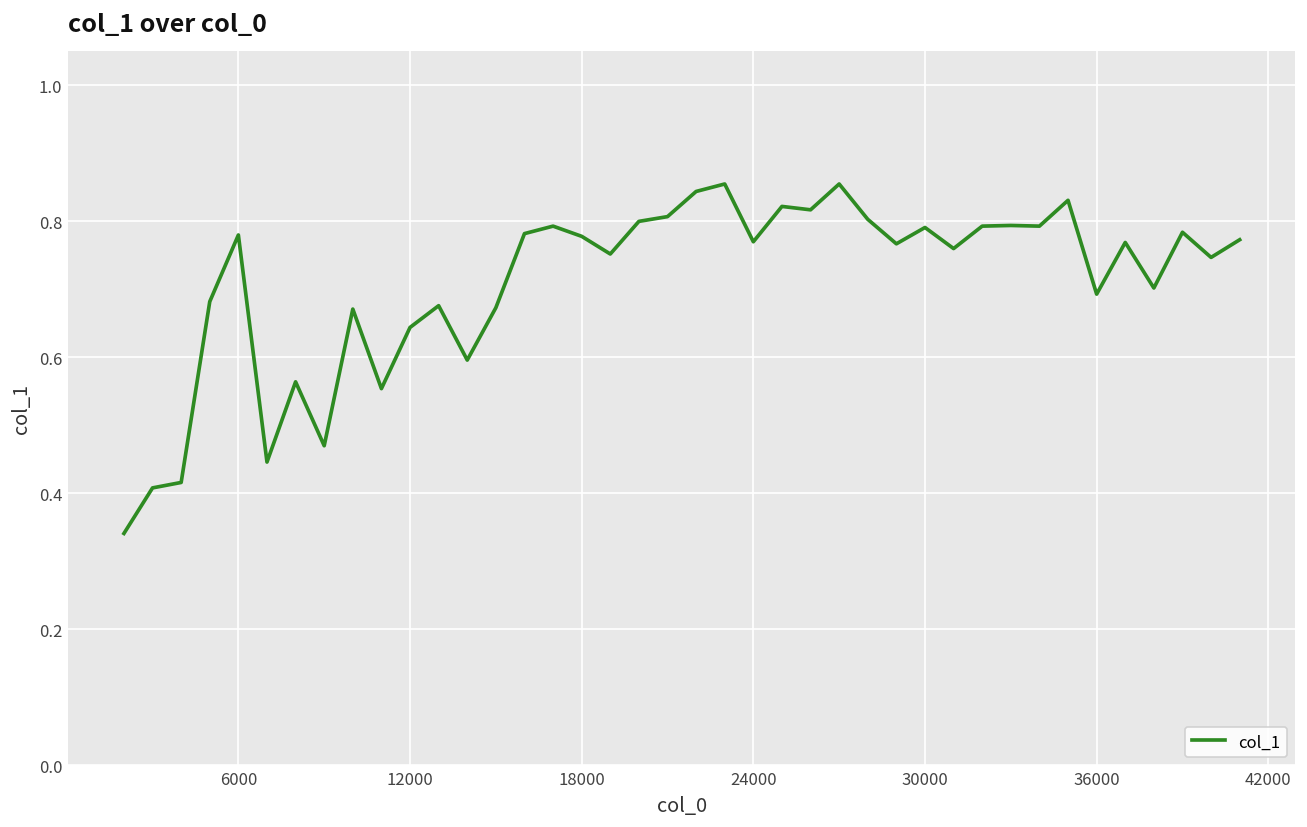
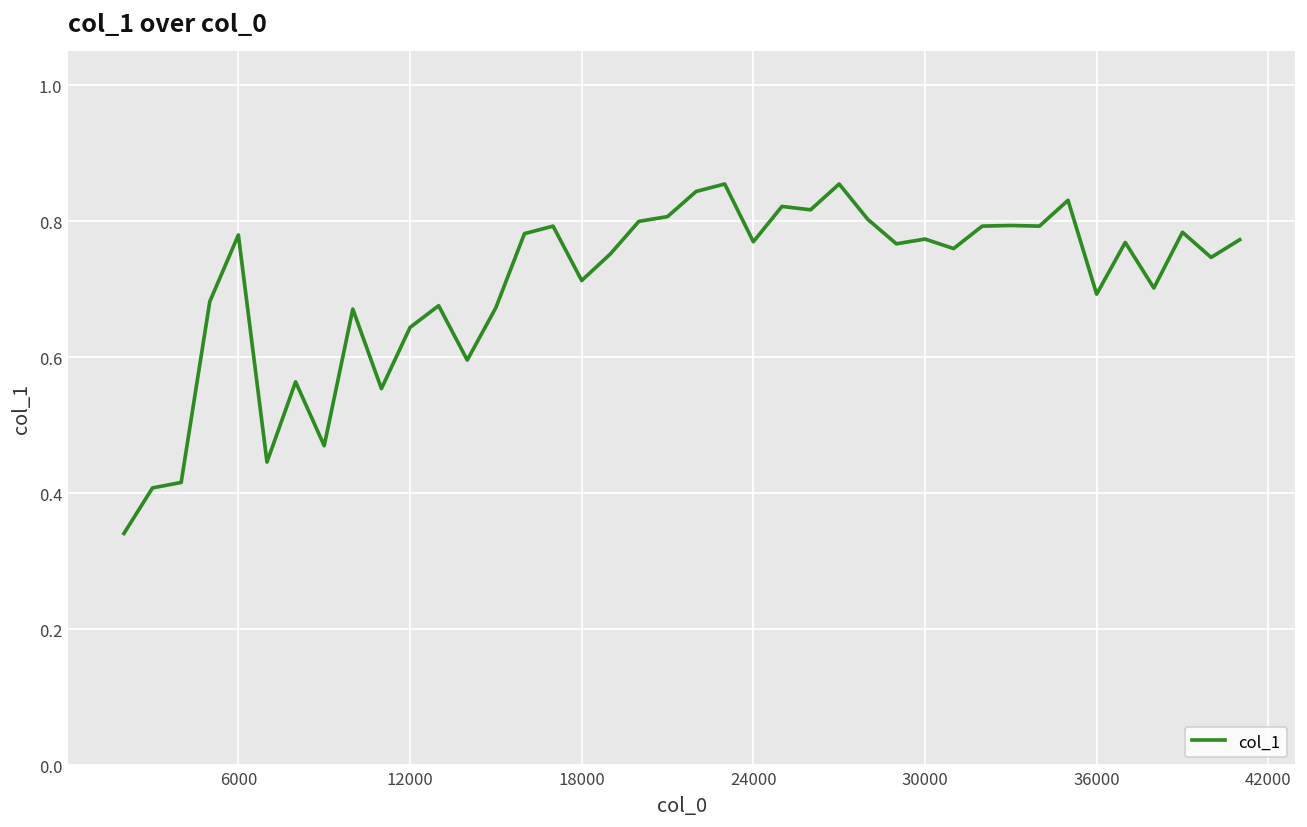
  {
    "6000": 0.78,
    "12000": 0.64,
-   "18000": 0.78,
+   "18000": 0.71,
    "24000": 0.77,
-   "30000": 0.79,
+   "30000": 0.77,
    "36000": 0.69
  }
